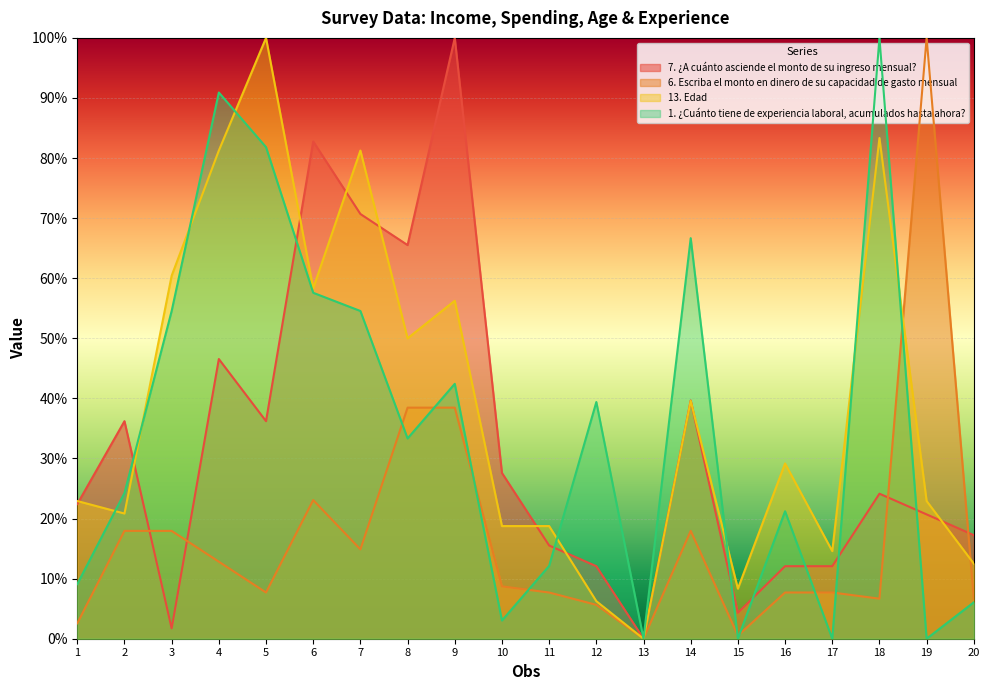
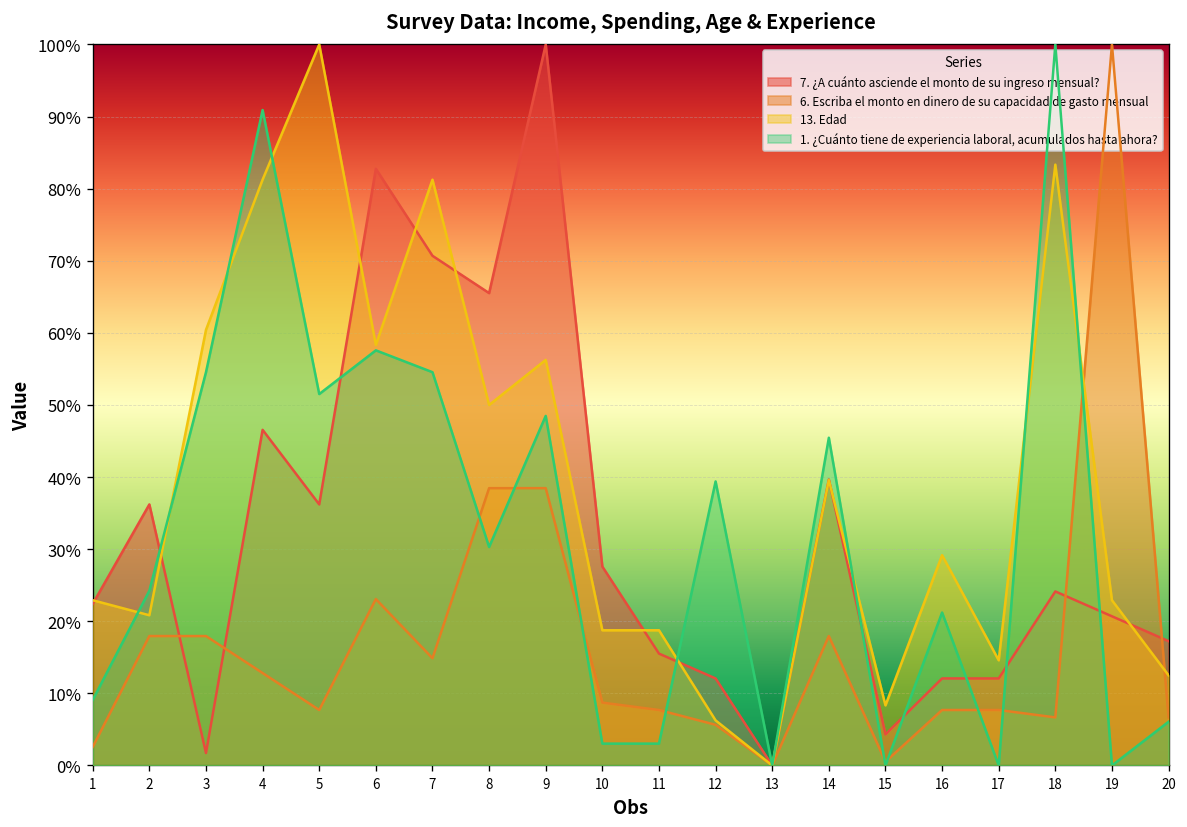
  {
    "1. ¿Cuánto tiene de experiencia laboral, acumulados hasta ahora?": {
      "1": "9%",
      "2": "24%",
      "3": "55%",
      "4": "91%",
-     "5": "82%",
+     "5": "52%",
      "6": "58%",
      "7": "55%",
-     "8": "33%",
-     "9": "42%",
+     "8": "30%",
+     "9": "48%",
      "10": "3%",
-     "11": "12%",
+     "11": "3%",
      "12": "39%",
-     "14": "67%",
+     "14": "45%",
      "15": "0%",
      "16": "21%",
      "17": "0%",
      "18": "100%",
      "19": "0%",
      "20": "6%"
    }
  }
